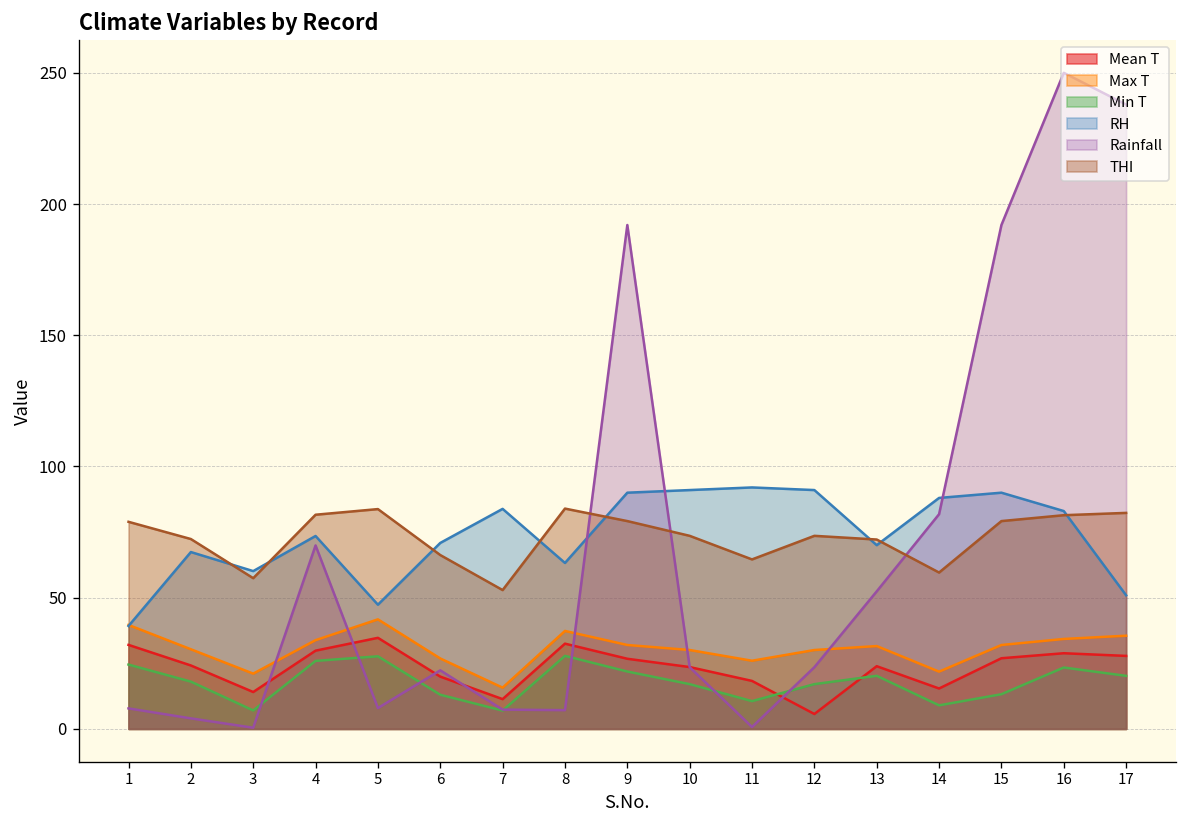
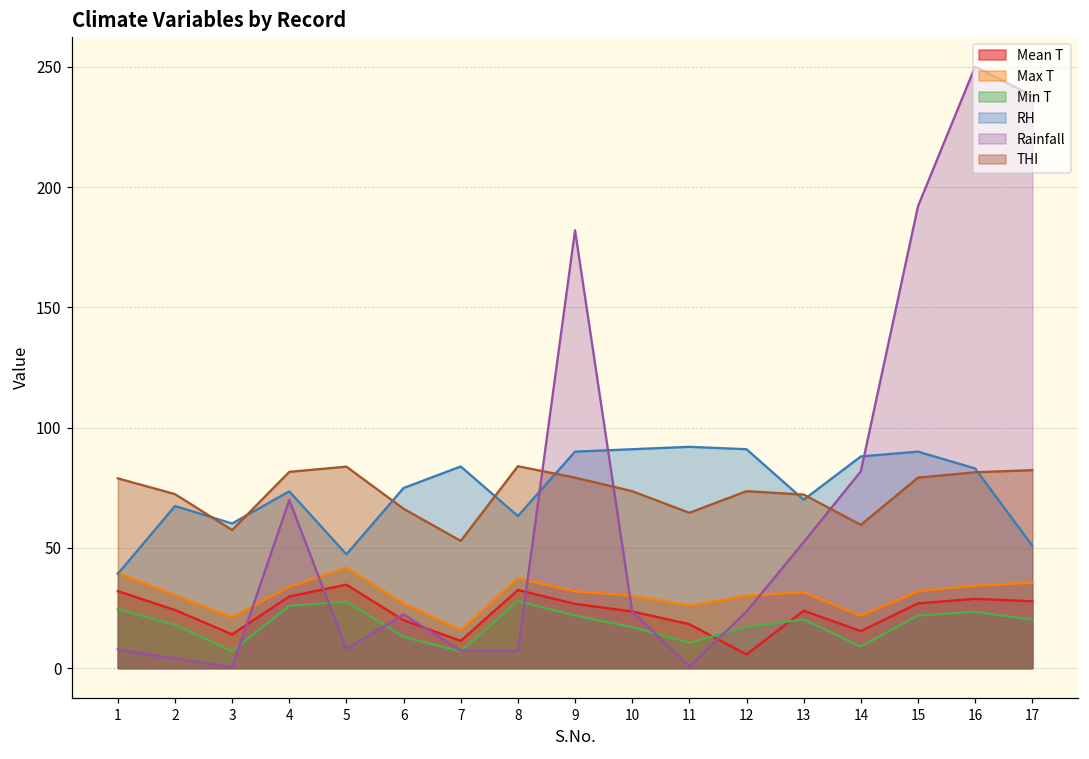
  {
    "Mean T": {
      "1": 32,
      "2": 24,
      "3": 14,
      "4": 30,
      "5": 35,
      "6": 20,
      "7": 11,
      "8": 32,
      "9": 27,
      "11": 18,
      "12": 6,
      "13": 24,
      "14": 15,
      "15": 27,
      "16": 29,
      "17": 28
    },
    "Max T": {
      "2": 30,
      "3": 21,
      "4": 34,
      "5": 42,
      "6": 27,
      "7": 16,
      "8": 37,
      "9": 32,
      "10": 30,
      "11": 26,
      "12": 30,
      "13": 32,
      "14": 22,
      "15": 32,
      "16": 34,
      "17": 36
    },
    "Min T": {
      "1": 25,
      "2": 18,
      "3": 7,
      "4": 26,
      "5": 28,
      "6": 13,
      "8": 28,
      "9": 22,
      "10": 17,
      "11": 11,
      "12": 17,
      "13": 20,
      "14": 9,
-     "15": 13,
+     "15": 22,
      "16": 23,
      "17": 20
    },
    "RH": {
      "2": 67,
      "3": 60,
      "4": 74,
      "5": 47,
-     "6": 71,
+     "6": 75,
      "7": 84,
      "8": 63,
      "9": 90,
      "10": 91,
      "11": 92,
      "12": 91,
      "13": 70,
      "14": 88,
      "15": 90,
      "16": 83,
      "17": 51
    },
    "Rainfall": {
      "1": 8,
      "2": 4,
      "3": 0,
      "4": 70,
      "5": 8,
      "6": 22,
      "8": 7,
-     "9": 192,
+     "9": 182,
      "11": 1,
      "12": 24,
      "13": 52,
      "14": 82,
      "15": 192
    },
    "THI": {
      "1": 79,
      "2": 72,
      "3": 57,
      "4": 82,
      "5": 84,
      "6": 66,
      "7": 53,
      "8": 84,
      "9": 79,
      "10": 74,
      "11": 65,
      "12": 74,
      "13": 72,
      "14": 60,
      "15": 79,
      "16": 81,
      "17": 82
    }
  }
